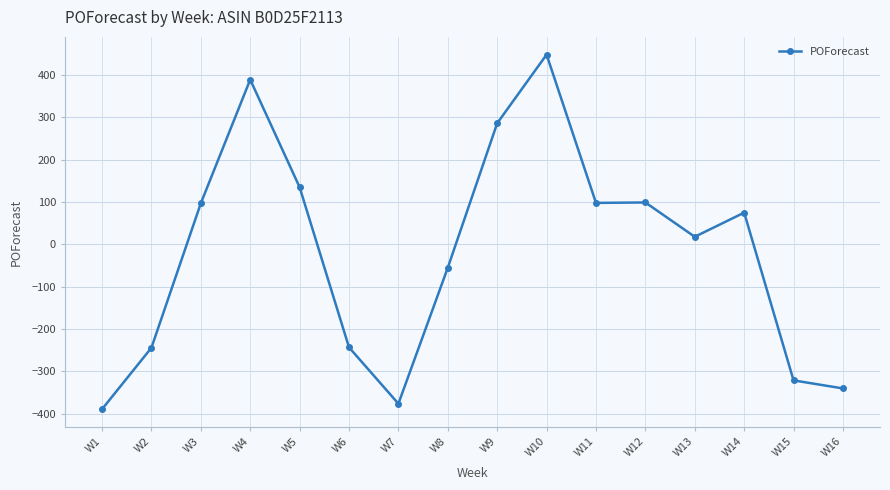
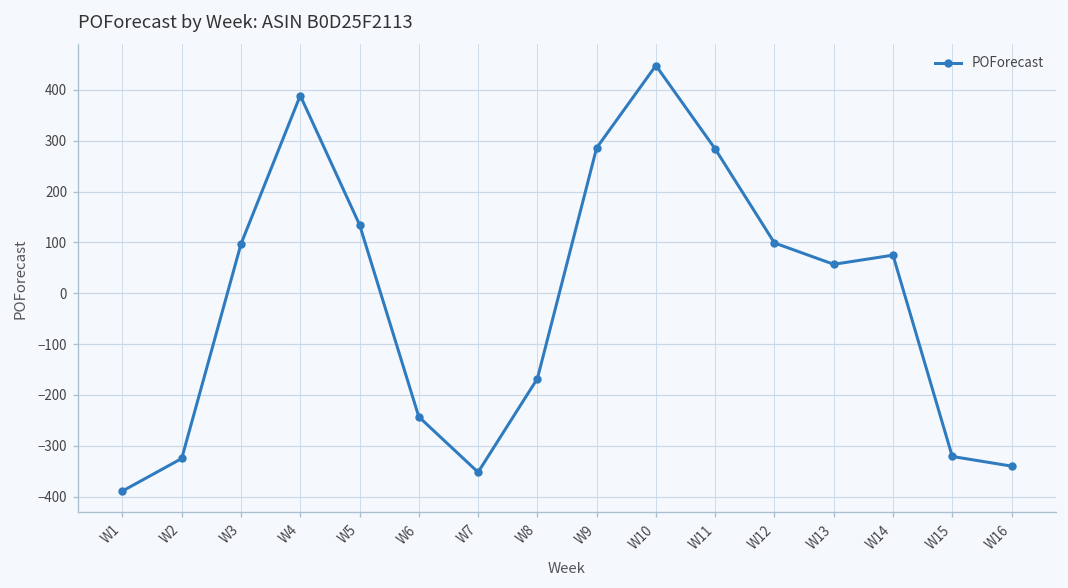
  {
    "W1": -390,
-   "W2": -240,
+   "W2": -330,
    "W3": 100,
    "W4": 390,
    "W5": 140,
    "W6": -240,
-   "W7": -380,
-   "W8": -60,
+   "W7": -350,
+   "W8": -170,
    "W9": 290,
    "W10": 450,
-   "W11": 100,
+   "W11": 280,
    "W12": 100,
-   "W13": 20,
+   "W13": 60,
    "W14": 80,
    "W15": -320,
    "W16": -340
  }
